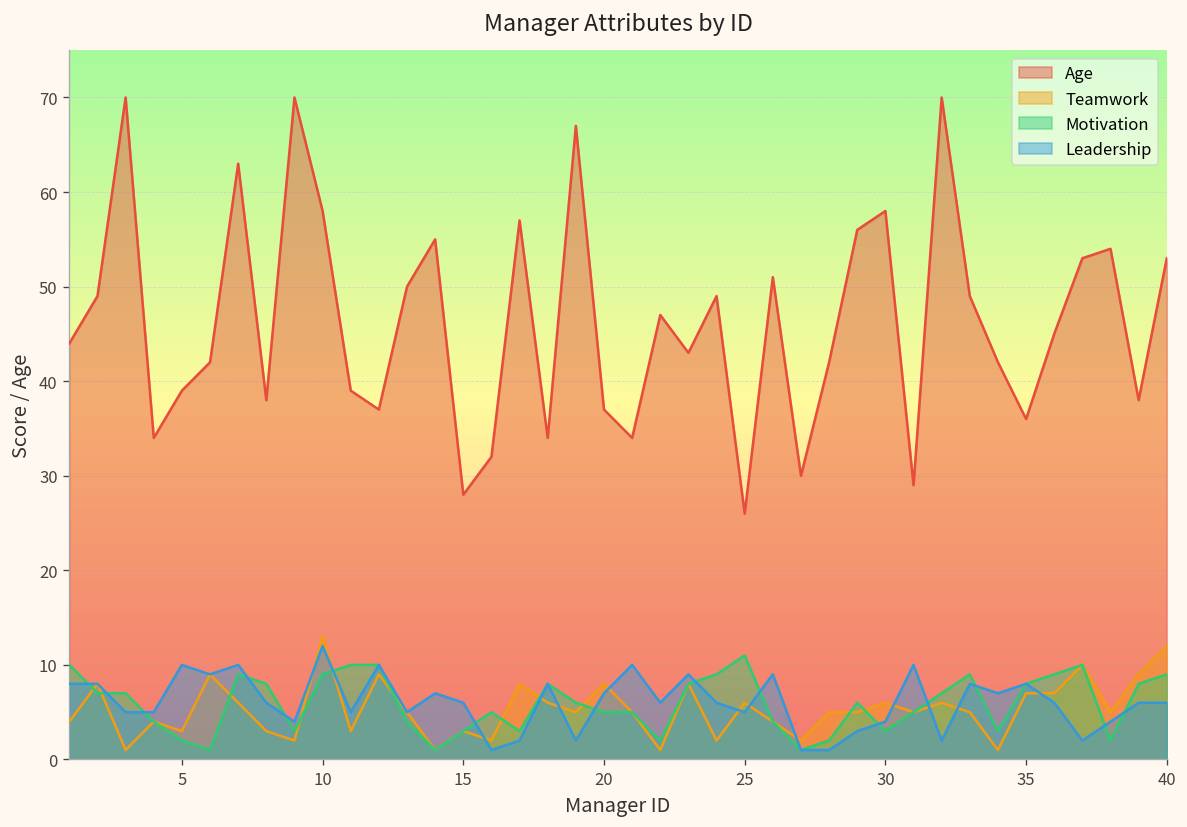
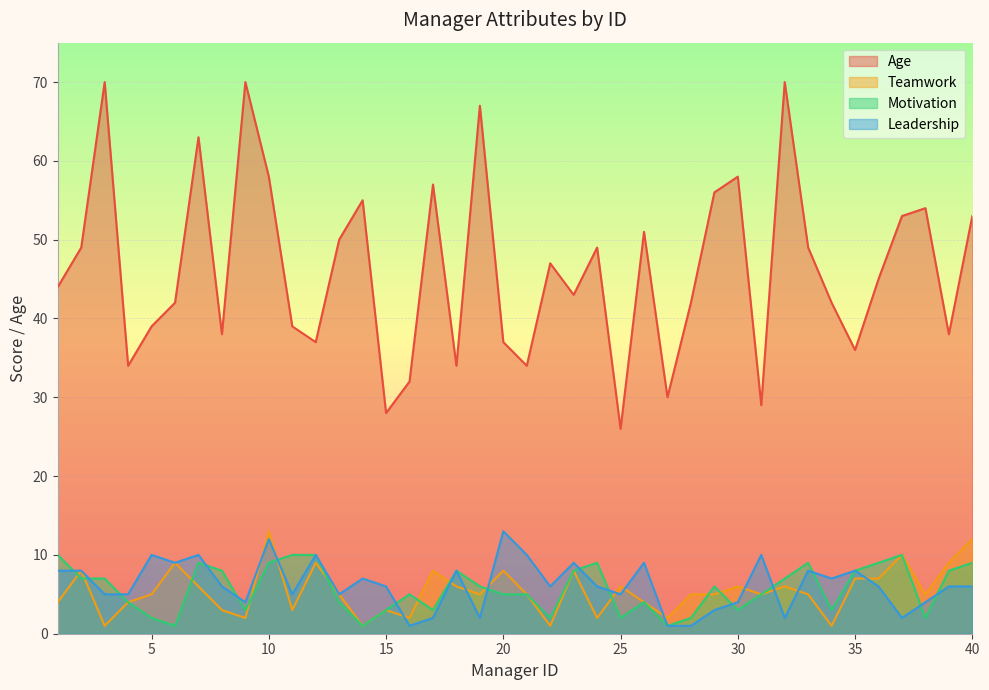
  {
    "Age": {
      "5": 39,
      "10": 58,
      "15": 28,
      "20": 37,
      "25": 26,
      "30": 58,
      "35": 36,
      "40": 53
    },
    "Teamwork": {
-     "5": 3,
+     "5": 5,
      "10": 13,
      "20": 8,
      "25": 6,
      "30": 6,
      "35": 7,
      "40": 12
    },
    "Motivation": {
      "5": 2,
      "10": 9,
      "20": 5,
-     "25": 11,
+     "25": 2,
      "30": 3,
      "40": 9
    },
    "Leadership": {
      "5": 10,
      "10": 12,
      "15": 6,
-     "20": 7,
+     "20": 13,
      "25": 5,
      "30": 4,
      "40": 6
    }
  }
